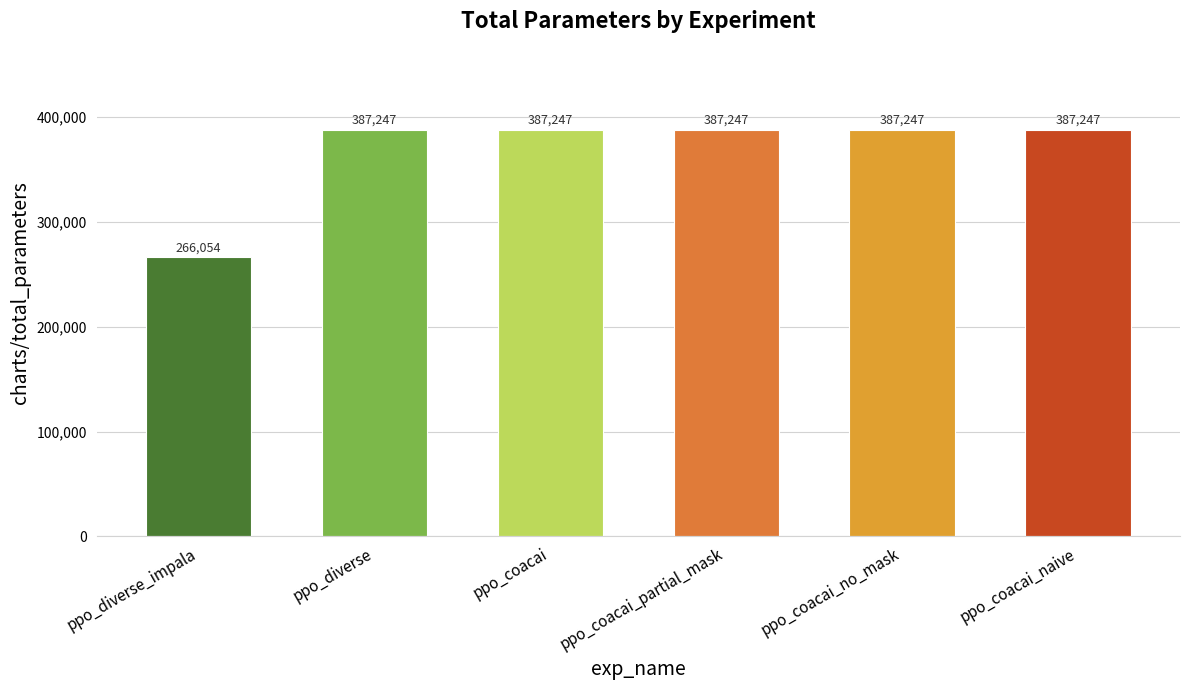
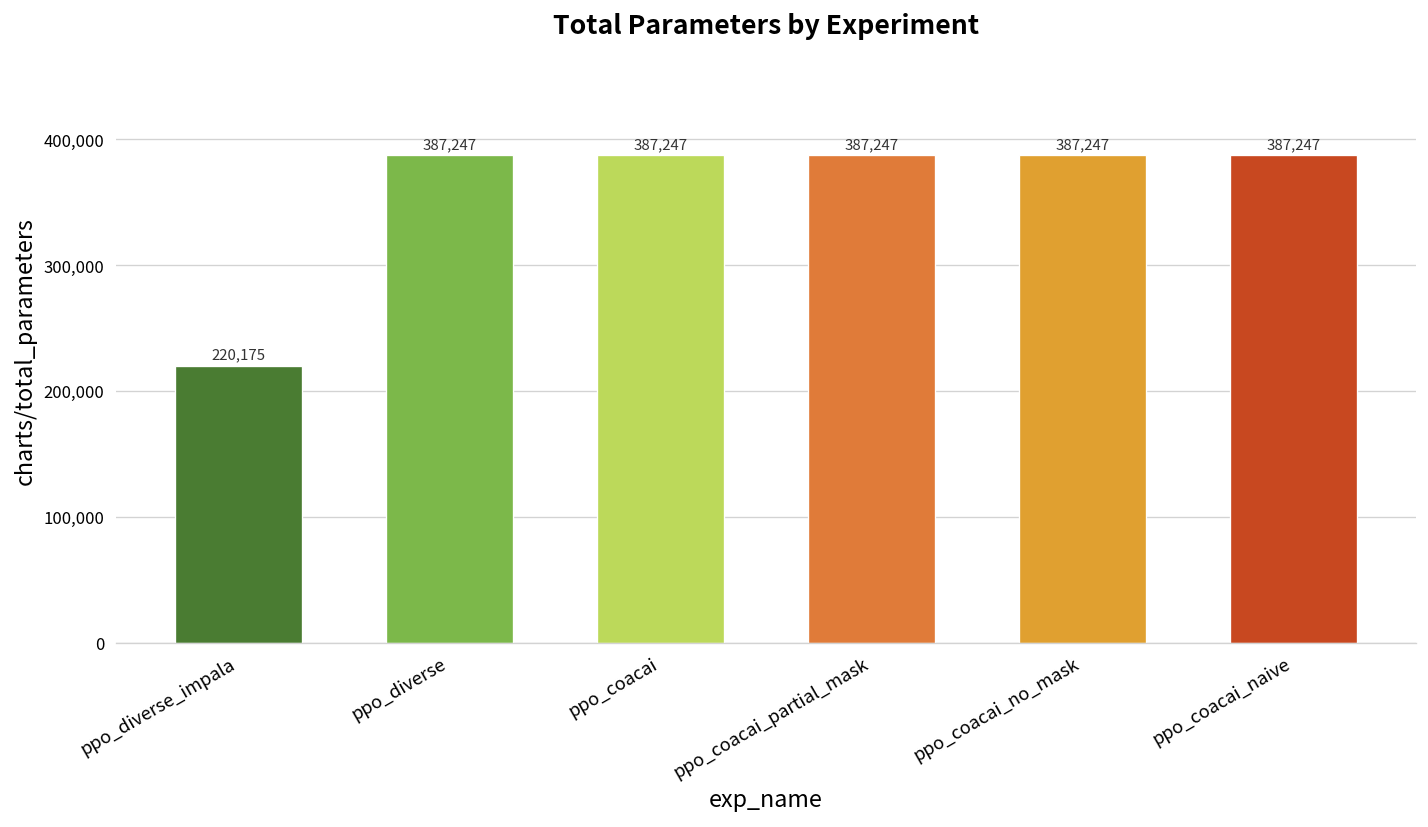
  {
-   "ppo_diverse_impala": "266,054",
+   "ppo_diverse_impala": "220,175",
    "ppo_diverse": "387,247",
    "ppo_coacai": "387,247",
    "ppo_coacai_partial_mask": "387,247",
    "ppo_coacai_no_mask": "387,247",
    "ppo_coacai_naive": "387,247"
  }
